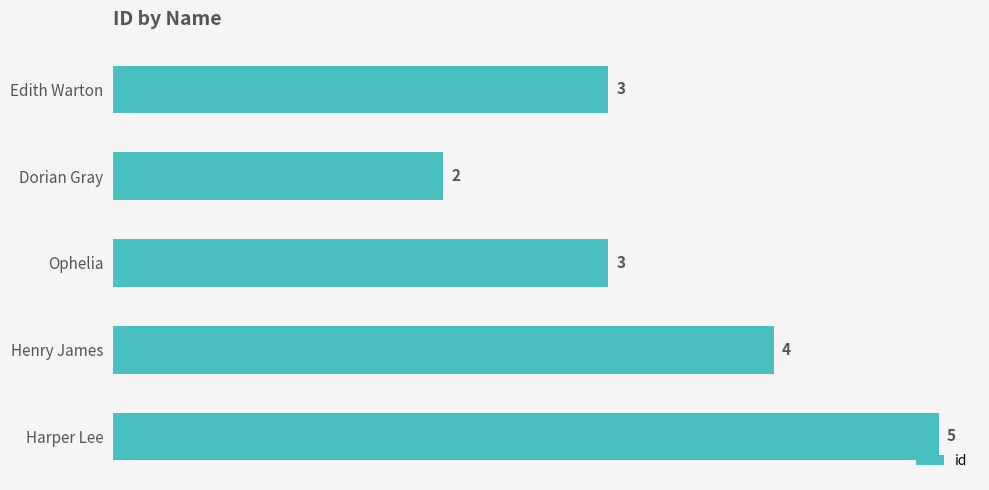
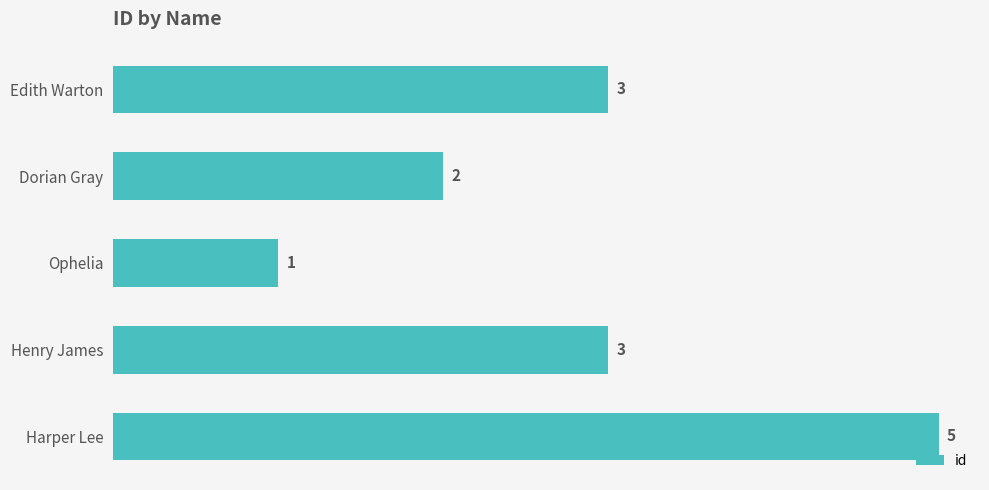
  {
    "Edith Warton": 3,
    "Dorian Gray": 2,
-   "Ophelia": 3,
-   "Henry James": 4,
+   "Ophelia": 1,
+   "Henry James": 3,
    "Harper Lee": 5
  }
